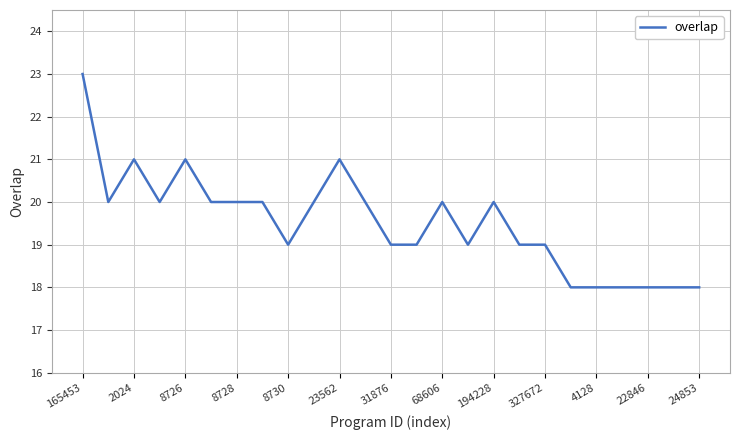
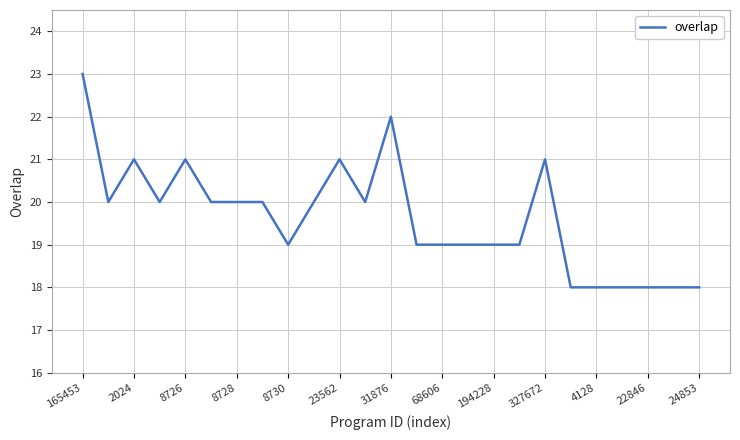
  {
    "165453": 23,
    "2024": 21,
    "8726": 21,
    "8728": 20,
    "8730": 19,
    "23562": 21,
-   "31876": 19,
-   "68606": 20,
-   "194228": 20,
-   "327672": 19,
+   "31876": 22,
+   "68606": 19,
+   "194228": 19,
+   "327672": 21,
    "4128": 18,
    "22846": 18,
    "24853": 18
  }
